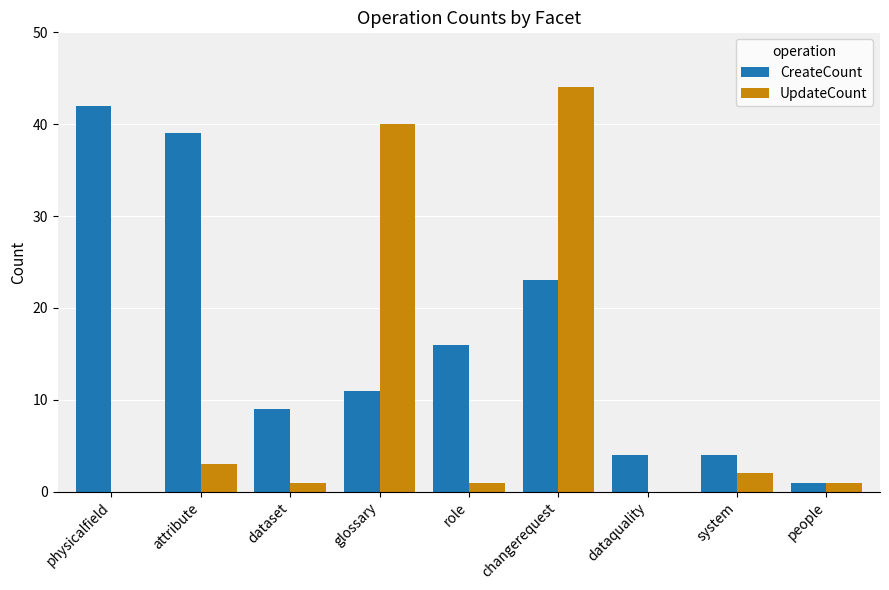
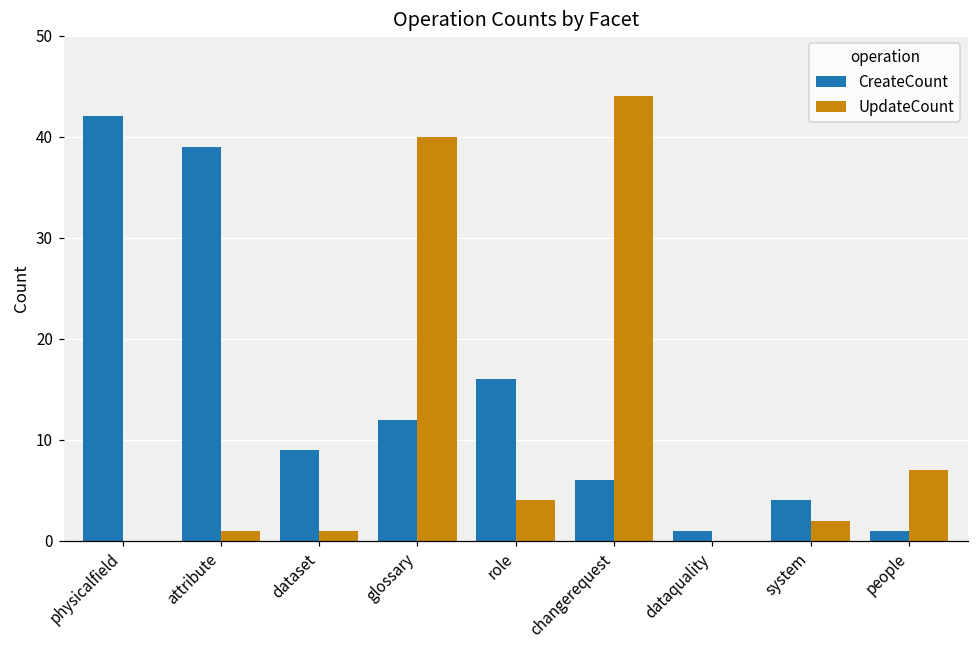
  {
    "CreateCount": {
      "physicalfield": 42,
      "attribute": 39,
      "dataset": 9,
-     "glossary": 11,
+     "glossary": 12,
      "role": 16,
-     "changerequest": 23,
-     "dataquality": 4,
+     "changerequest": 6,
+     "dataquality": 1,
      "system": 4,
      "people": 1
    },
    "UpdateCount": {
      "physicalfield": 0,
-     "attribute": 3,
+     "attribute": 1,
      "dataset": 1,
      "glossary": 40,
-     "role": 1,
+     "role": 4,
      "changerequest": 44,
      "dataquality": 0,
      "system": 2,
-     "people": 1
+     "people": 7
    }
  }
